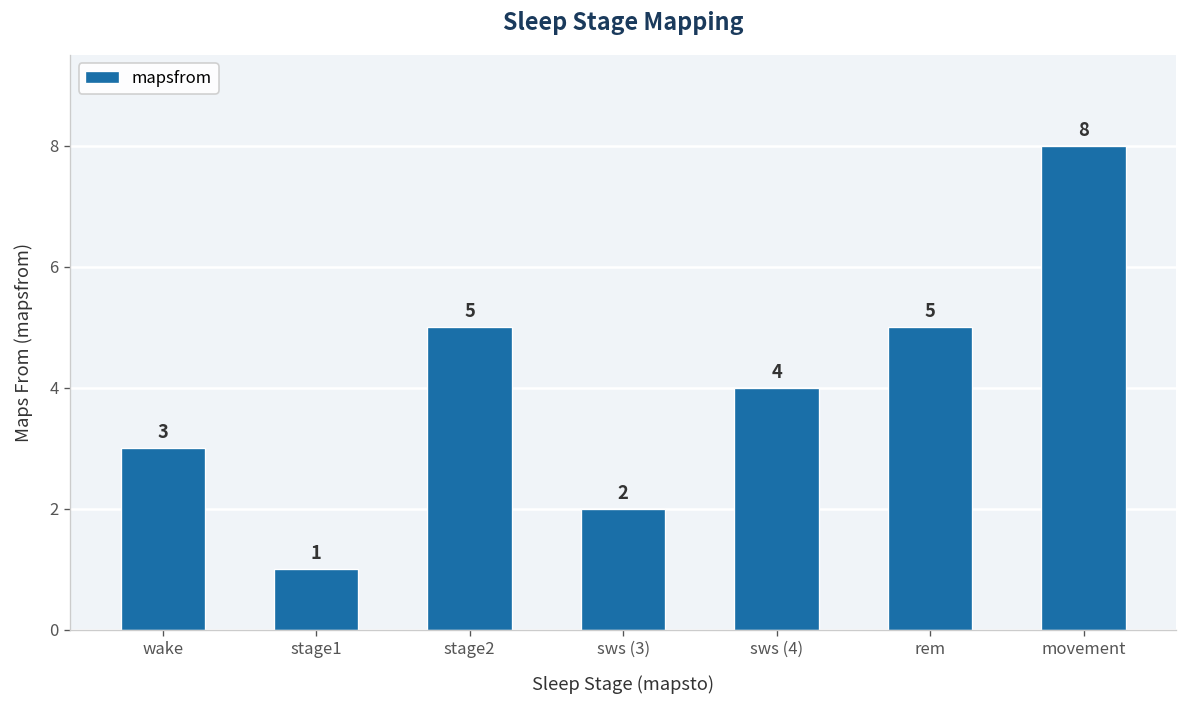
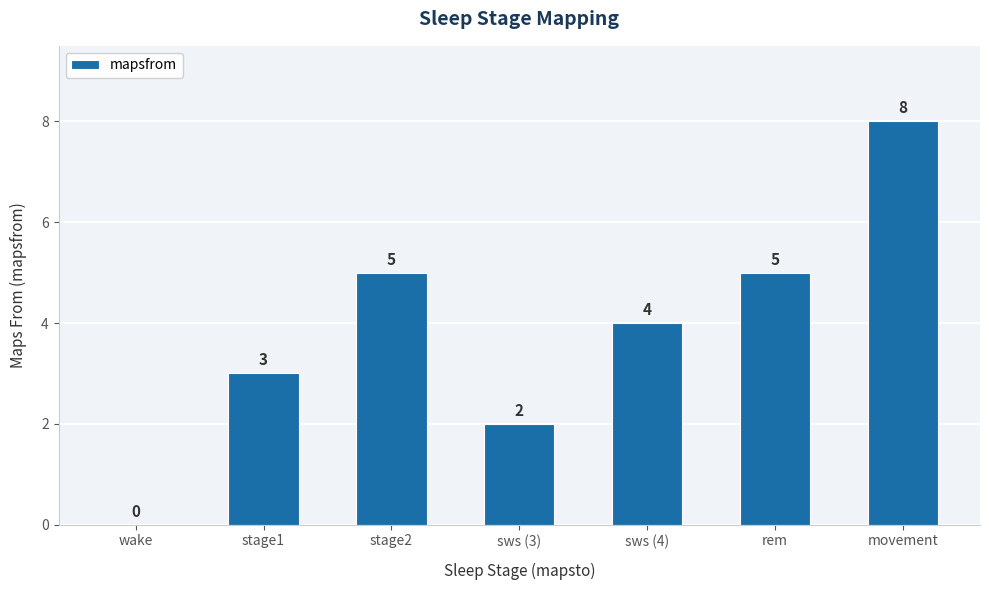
  {
-   "wake": 3,
-   "stage1": 1,
+   "wake": 0,
+   "stage1": 3,
    "stage2": 5,
    "sws (3)": 2,
    "sws (4)": 4,
    "rem": 5,
    "movement": 8
  }
